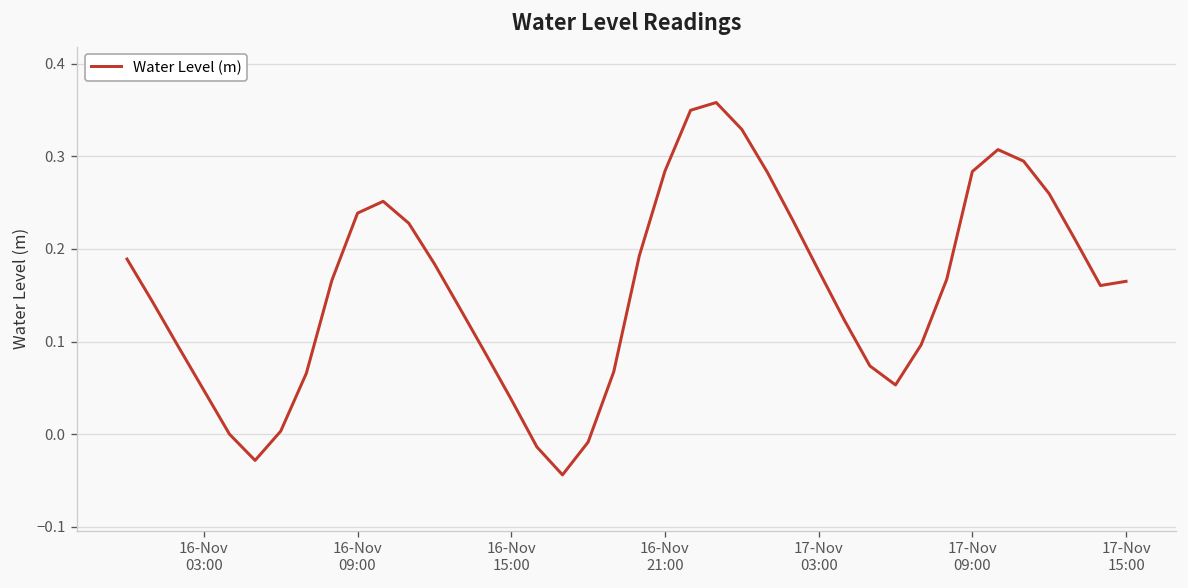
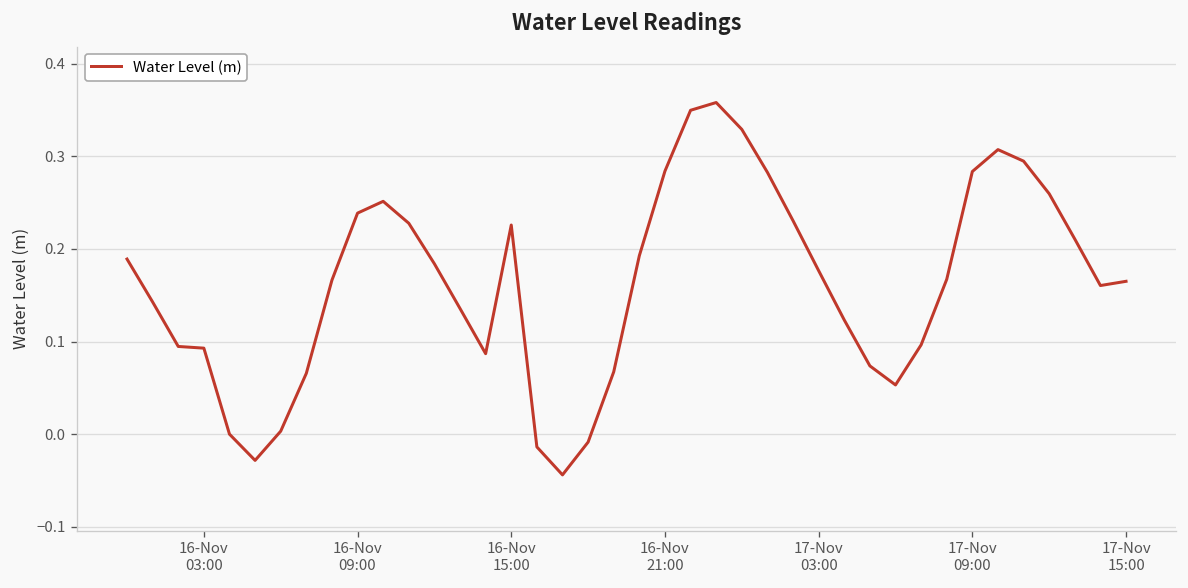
  {
-   "16-Nov 03:00": 0.05,
+   "16-Nov 03:00": 0.09,
    "16-Nov 09:00": 0.24,
-   "16-Nov 15:00": 0.04,
+   "16-Nov 15:00": 0.23,
    "16-Nov 21:00": 0.28,
    "17-Nov 03:00": 0.18,
    "17-Nov 09:00": 0.28,
    "17-Nov 15:00": 0.17
  }
